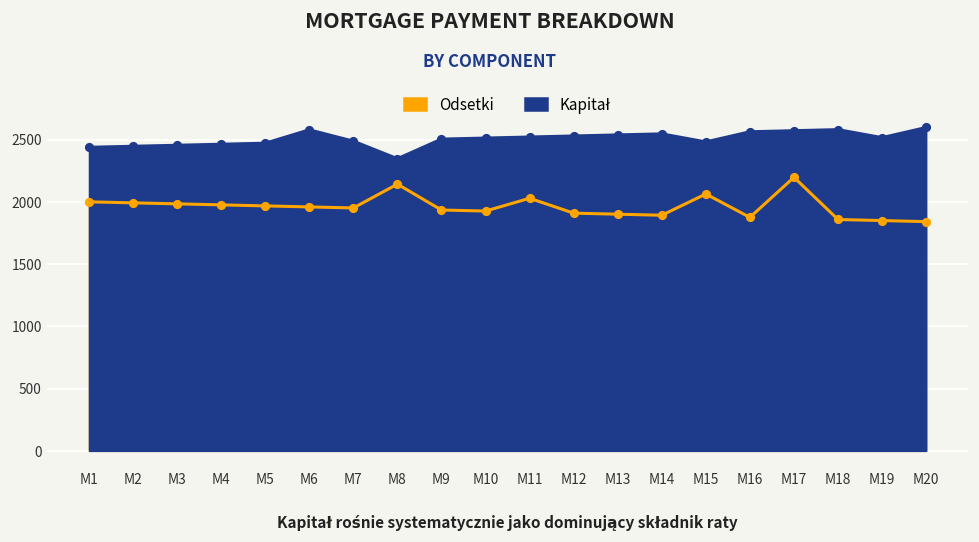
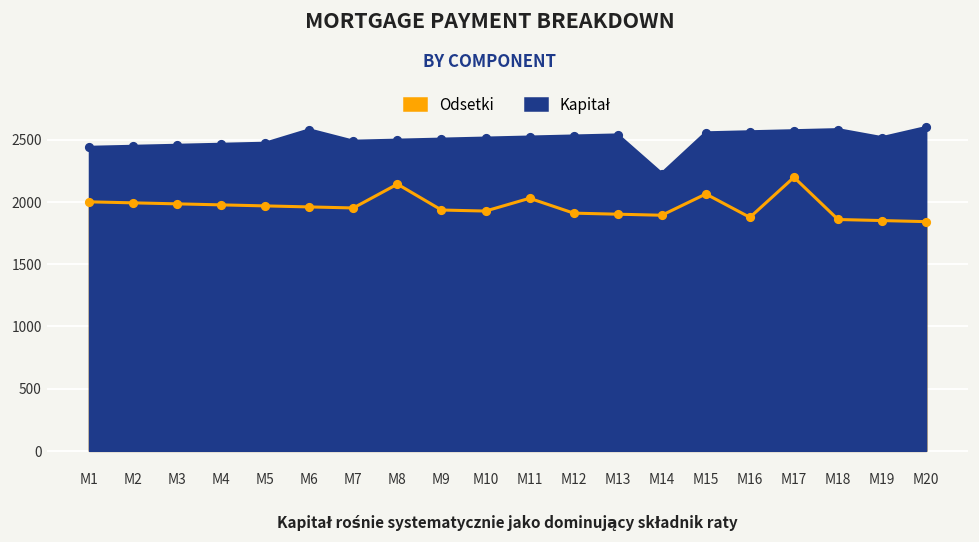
  {
    "Odsetki": {
      "M1": 2000,
      "M2": 1990,
      "M3": 1980,
      "M4": 1980,
      "M5": 1970,
      "M6": 1960,
      "M7": 1950,
      "M8": 2140,
      "M9": 1930,
      "M10": 1930,
      "M11": 2030,
      "M12": 1910,
      "M13": 1900,
      "M14": 1890,
      "M15": 2060,
      "M16": 1880,
      "M17": 2200,
      "M18": 1860,
      "M19": 1850,
      "M20": 1840
    },
    "Kapitał": {
      "M1": 2440,
      "M2": 2450,
      "M3": 2450,
      "M4": 2460,
      "M5": 2470,
      "M6": 2580,
      "M7": 2490,
-     "M8": 2350,
+     "M8": 2500,
      "M9": 2500,
      "M10": 2510,
      "M11": 2520,
      "M12": 2530,
      "M13": 2540,
-     "M14": 2550,
-     "M15": 2480,
+     "M14": 2230,
+     "M15": 2550,
      "M16": 2560,
      "M17": 2570,
      "M18": 2580,
      "M19": 2520,
      "M20": 2600
    }
  }
